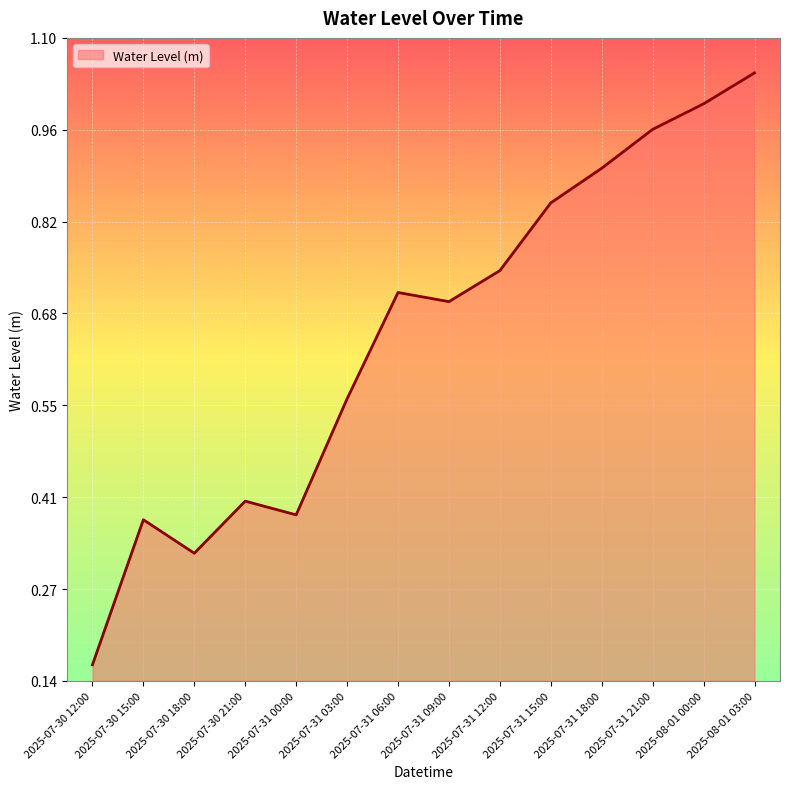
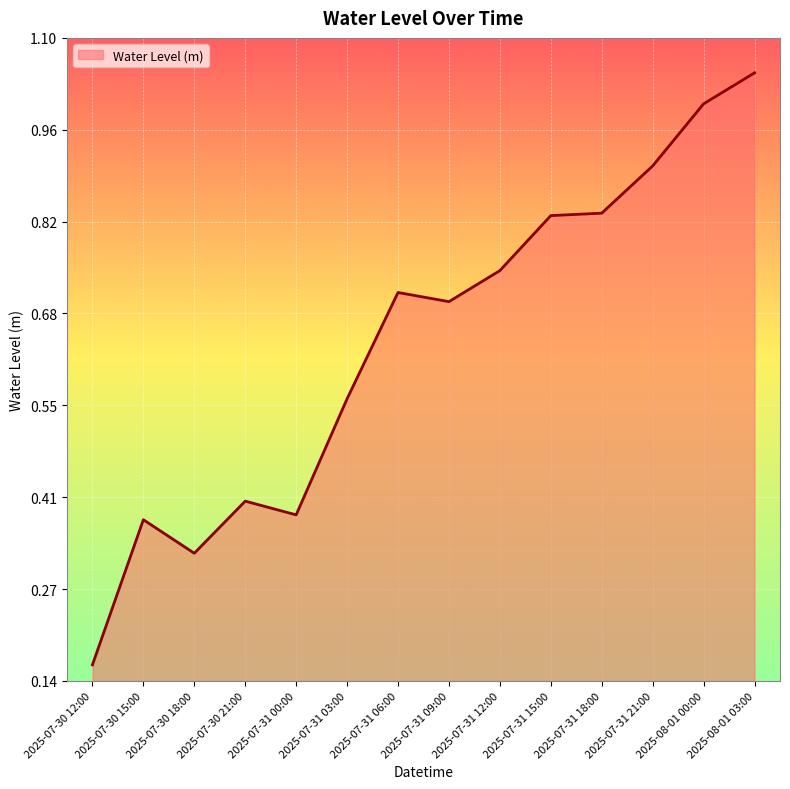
  {
    "2025-07-30 12:00": 0.16,
    "2025-07-30 15:00": 0.38,
    "2025-07-30 18:00": 0.33,
    "2025-07-30 21:00": 0.40,
    "2025-07-31 00:00": 0.38,
    "2025-07-31 03:00": 0.56,
    "2025-07-31 06:00": 0.72,
    "2025-07-31 09:00": 0.70,
    "2025-07-31 12:00": 0.75,
-   "2025-07-31 15:00": 0.85,
-   "2025-07-31 18:00": 0.90,
-   "2025-07-31 21:00": 0.96,
+   "2025-07-31 15:00": 0.83,
+   "2025-07-31 18:00": 0.83,
+   "2025-07-31 21:00": 0.90,
    "2025-08-01 00:00": 1.00,
    "2025-08-01 03:00": 1.04
  }
